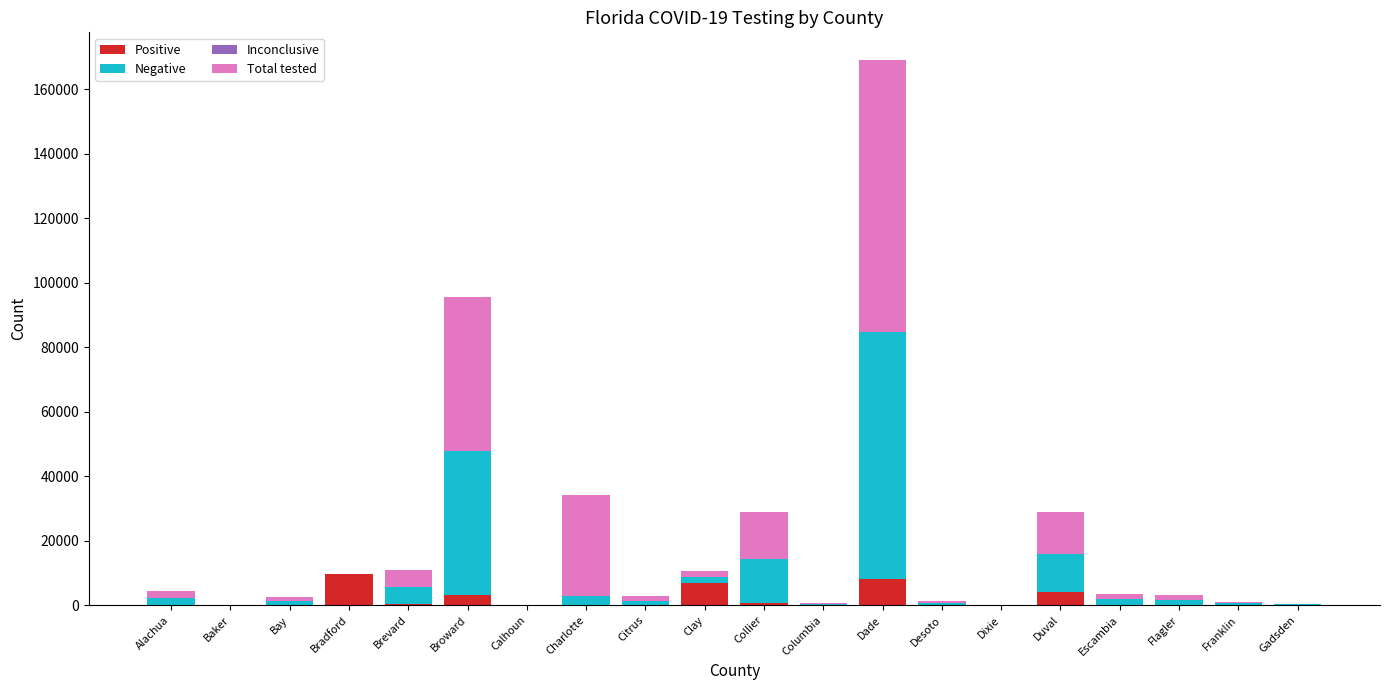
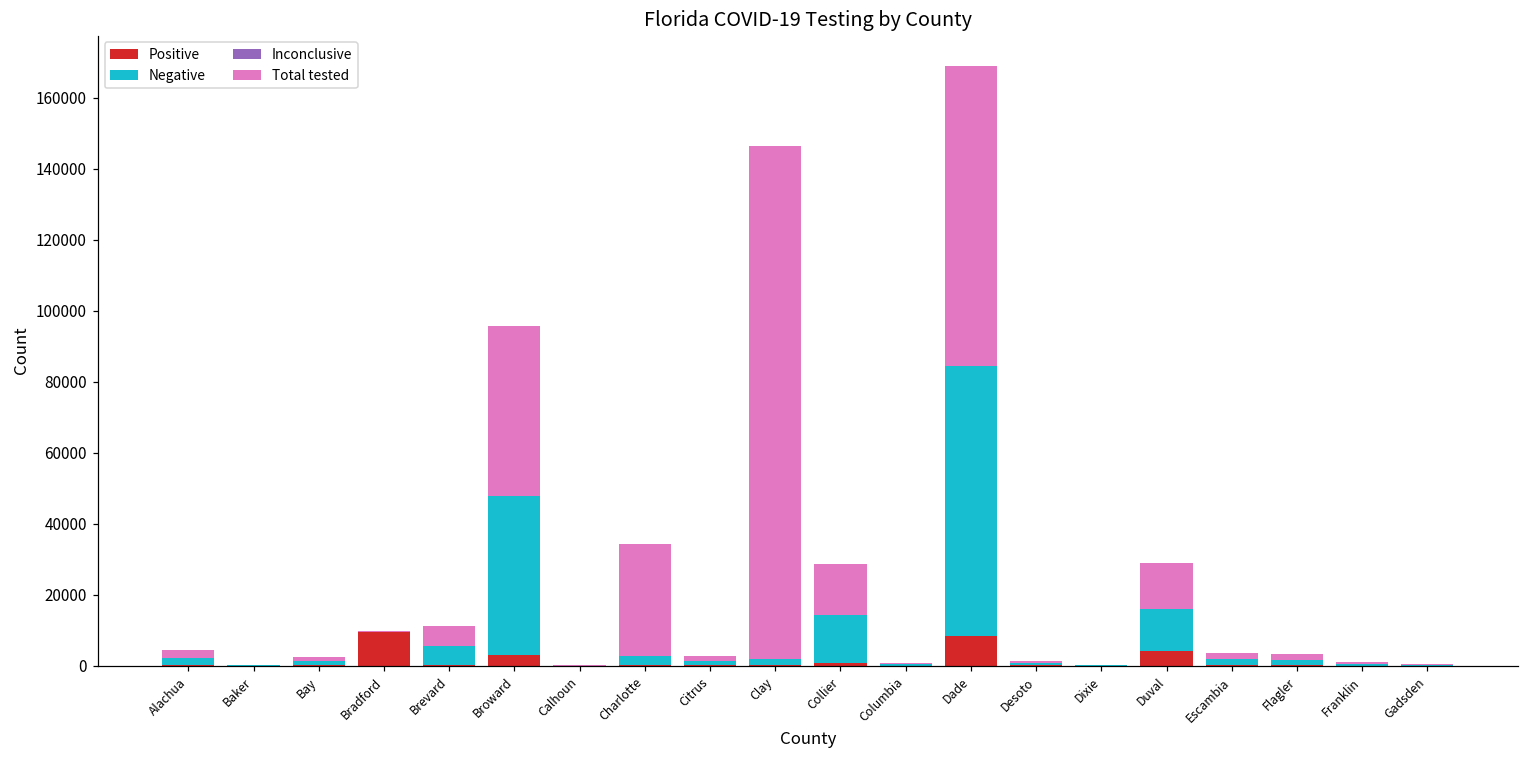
  {
    "Positive": {
      "Bradford": 10000,
      "Broward": 3000,
-     "Clay": 7000,
+     "Clay": 0,
      "Collier": 1000,
      "Dade": 8000,
      "Duval": 4000
    },
    "Inconclusive": {
      "Baker": 0,
      "Bradford": 0,
      "Brevard": 5000,
      "Broward": 45000,
      "Calhoun": 0,
      "Collier": 14000,
      "Columbia": 0,
      "Dade": 76000,
      "Desoto": 0,
      "Dixie": 0,
      "Duval": 12000,
      "Franklin": 0,
      "Gadsden": 0
    },
    "Total tested": {
      "Alachua": 2000,
      "Bay": 1000,
      "Brevard": 6000,
      "Broward": 48000,
      "Charlotte": 32000,
      "Citrus": 1000,
-     "Clay": 2000,
+     "Clay": 145000,
      "Collier": 14000,
      "Dade": 85000,
      "Duval": 13000,
      "Escambia": 2000,
      "Flagler": 2000
    }
  }
